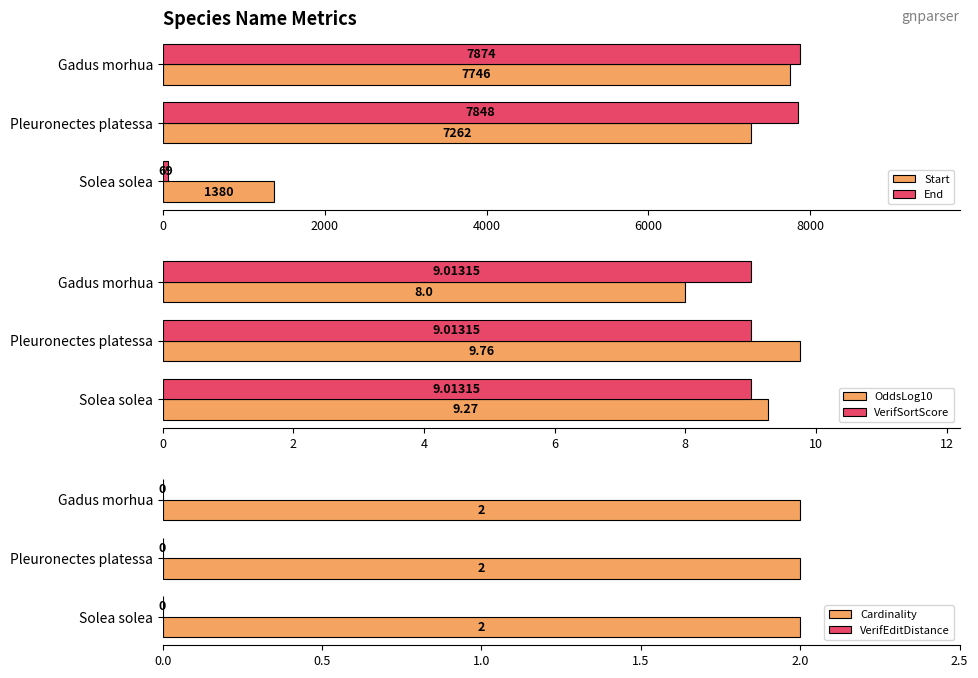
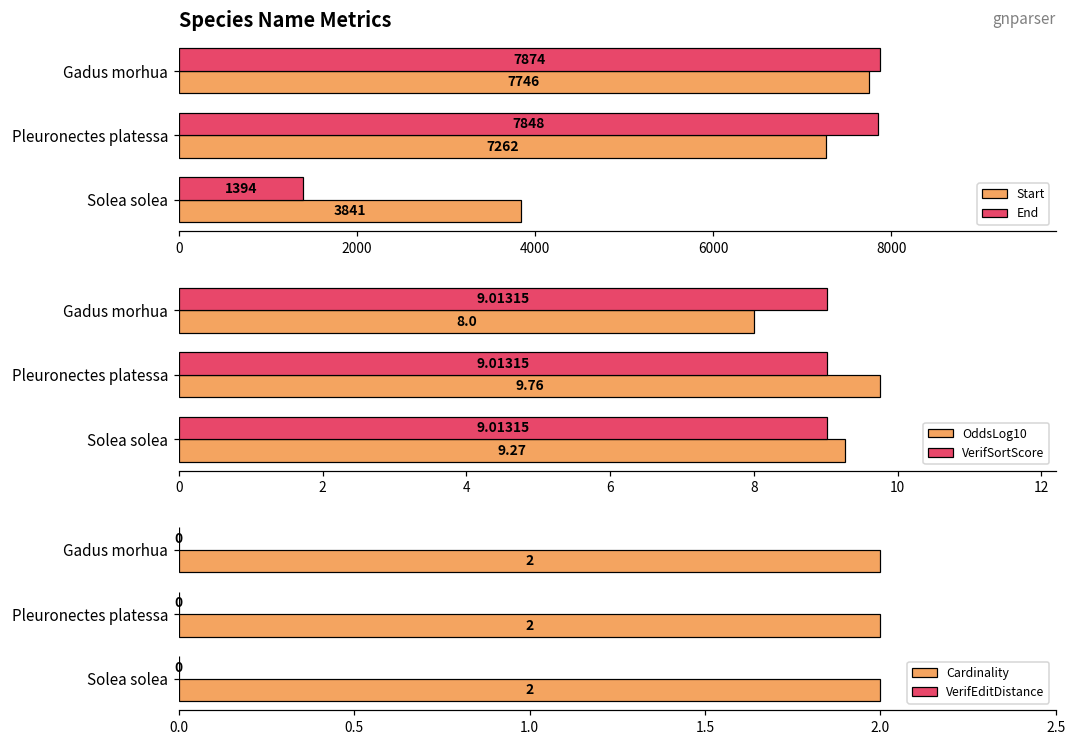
  {
    "Species Name Metrics": {
      "Start": {
        "Gadus morhua": 7746,
        "Pleuronectes platessa": 7262,
-       "Solea solea": 1380
+       "Solea solea": 3841
      },
      "End": {
        "Gadus morhua": 7874,
        "Pleuronectes platessa": 7848,
-       "Solea solea": 69
+       "Solea solea": 1394
      }
    }
  }
